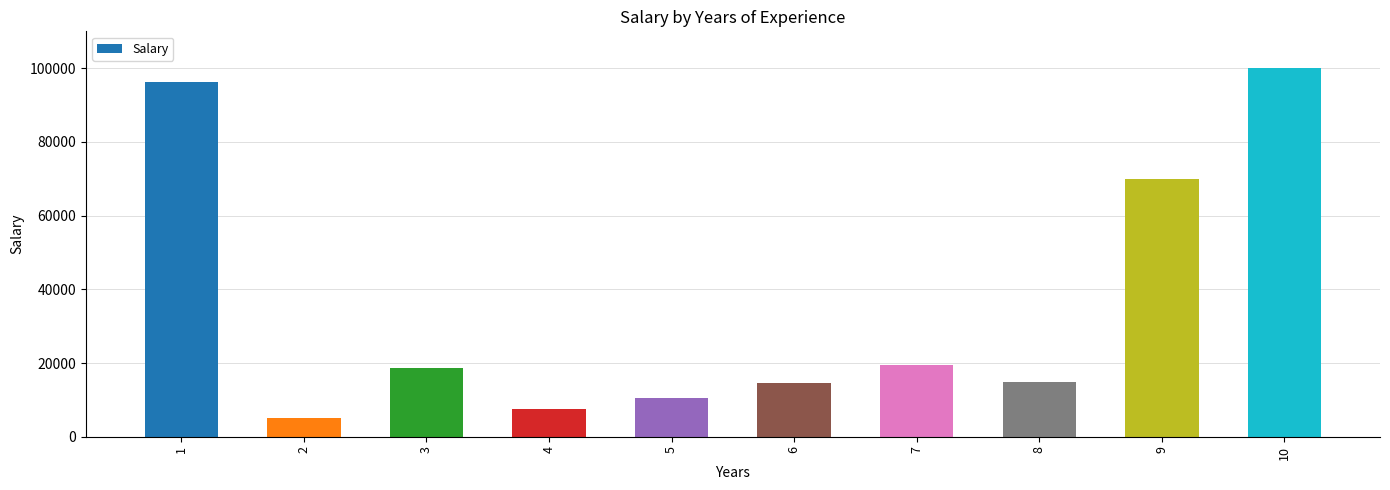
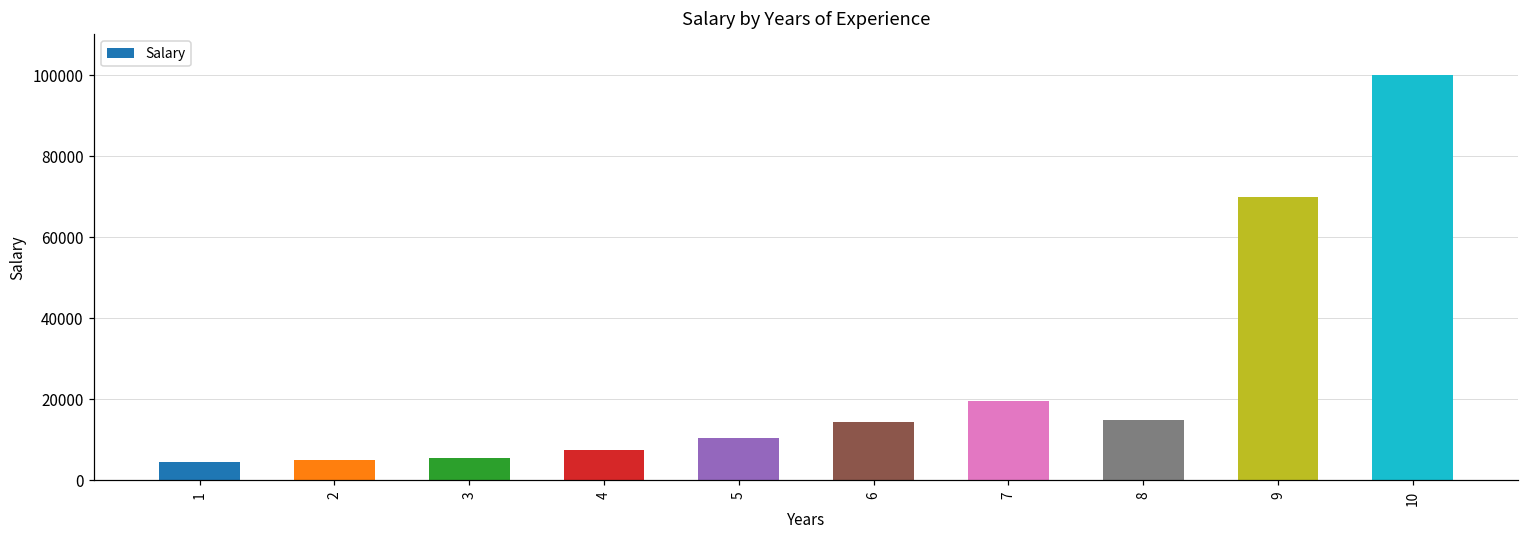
  {
-   "1": 96000,
+   "1": 5000,
    "2": 5000,
-   "3": 19000,
+   "3": 6000,
    "4": 8000,
    "5": 11000,
    "6": 15000,
    "7": 20000,
    "8": 15000,
    "9": 70000,
    "10": 100000
  }
